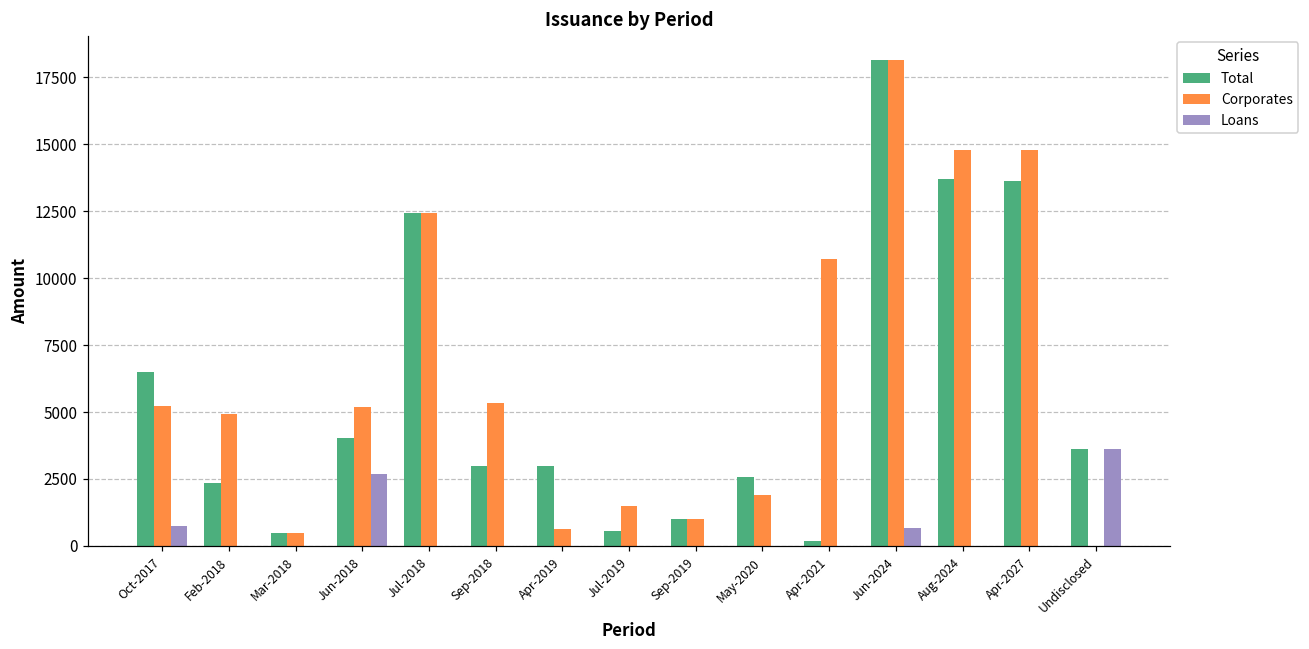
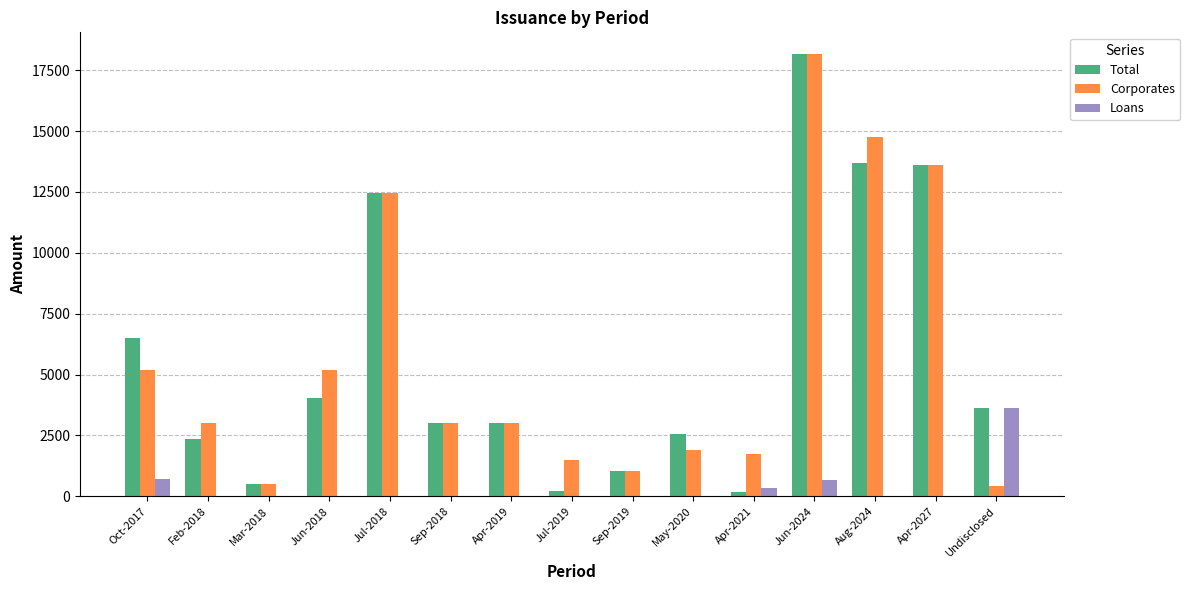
  {
    "Total": {
      "Oct-2017": 6500,
      "Feb-2018": 2300,
      "Mar-2018": 500,
      "Jun-2018": 4000,
      "Jul-2018": 12400,
      "Sep-2018": 3000,
      "Apr-2019": 3000,
-     "Jul-2019": 600,
+     "Jul-2019": 200,
      "Sep-2019": 1000,
      "May-2020": 2600,
      "Apr-2021": 200,
      "Jun-2024": 18100,
      "Aug-2024": 13700,
      "Apr-2027": 13600,
      "Undisclosed": 3600
    },
    "Corporates": {
      "Oct-2017": 5200,
-     "Feb-2018": 4900,
+     "Feb-2018": 3000,
      "Mar-2018": 500,
      "Jun-2018": 5200,
      "Jul-2018": 12400,
-     "Sep-2018": 5400,
-     "Apr-2019": 600,
+     "Sep-2018": 3000,
+     "Apr-2019": 3000,
      "Jul-2019": 1500,
      "Sep-2019": 1000,
      "May-2020": 1900,
-     "Apr-2021": 10700,
+     "Apr-2021": 1700,
      "Jun-2024": 18100,
      "Aug-2024": 14800,
-     "Apr-2027": 14800,
-     "Undisclosed": 0
+     "Apr-2027": 13600,
+     "Undisclosed": 400
    },
    "Loans": {
      "Oct-2017": 700,
      "Feb-2018": 0,
      "Mar-2018": 0,
-     "Jun-2018": 2700,
+     "Jun-2018": 0,
      "Jul-2018": 0,
      "Sep-2018": 0,
      "Apr-2019": 0,
      "Jul-2019": 0,
      "Sep-2019": 0,
      "May-2020": 0,
-     "Apr-2021": 0,
+     "Apr-2021": 300,
      "Jun-2024": 700,
      "Aug-2024": 0,
      "Apr-2027": 0,
      "Undisclosed": 3600
    }
  }
